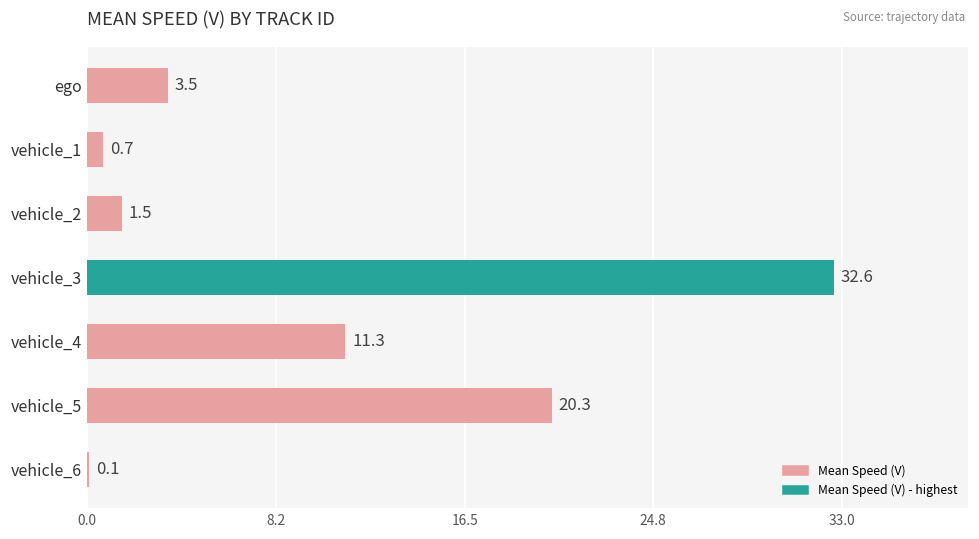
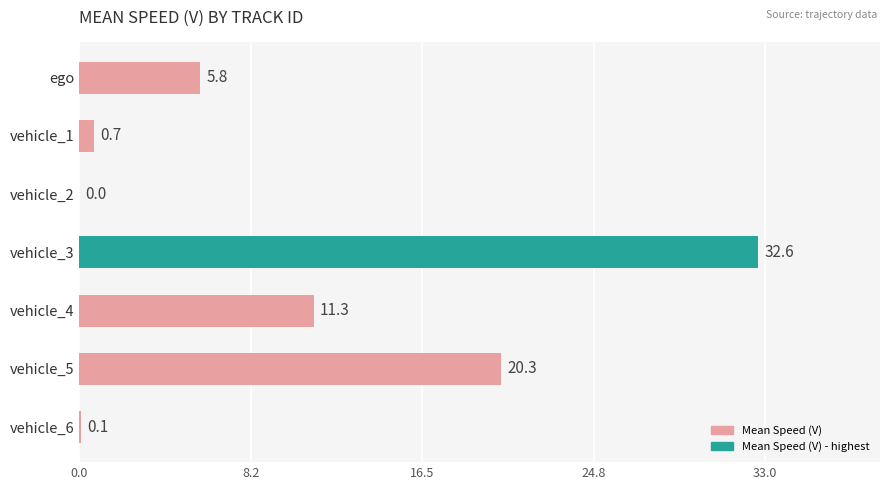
  {
-   "ego": 3.5,
+   "ego": 5.8,
    "vehicle_1": 0.7,
-   "vehicle_2": 1.5,
+   "vehicle_2": 0.0,
    "vehicle_3": 32.6,
    "vehicle_4": 11.3,
    "vehicle_5": 20.3,
    "vehicle_6": 0.1
  }
